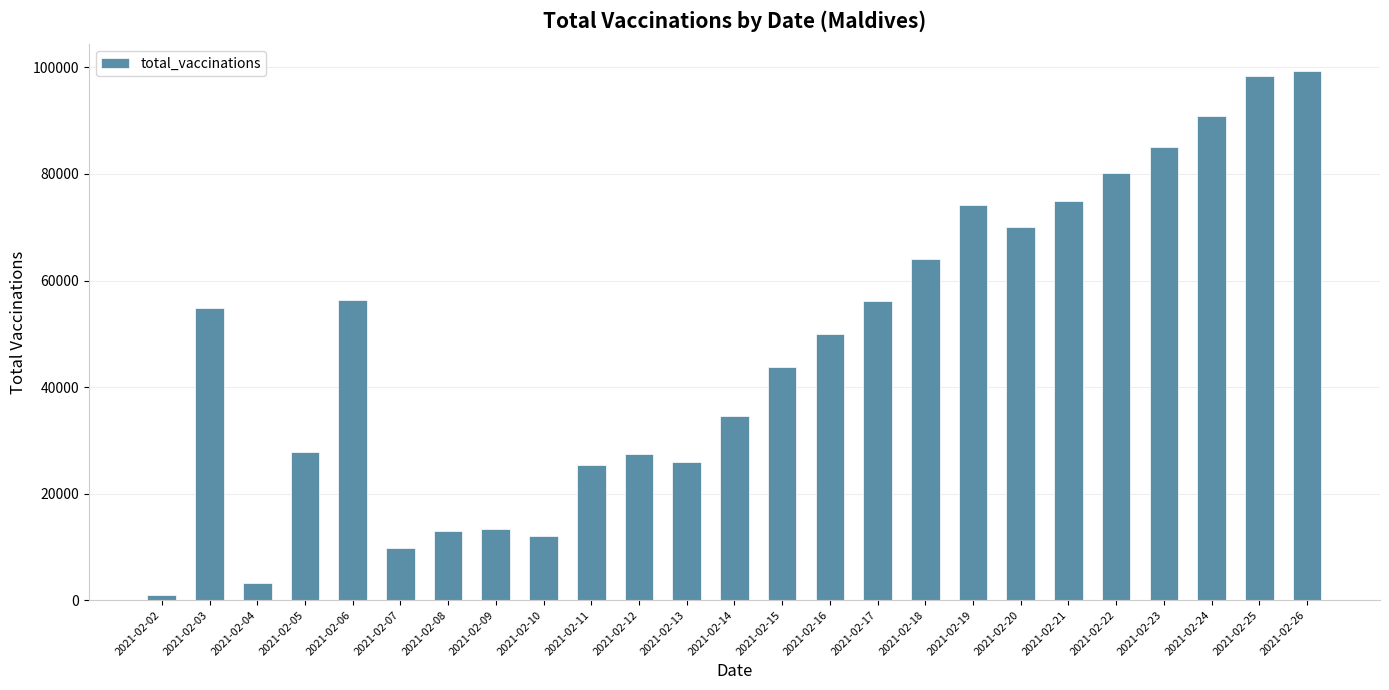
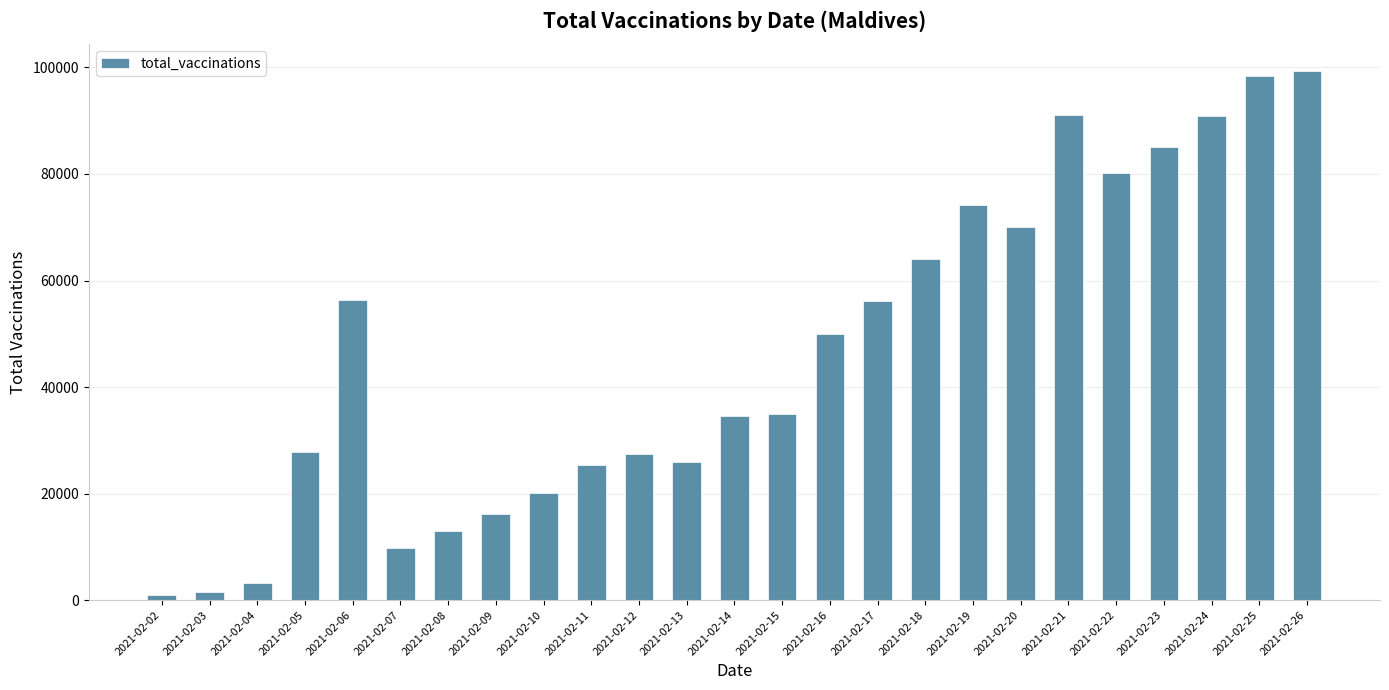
  {
    "2021-02-02": 1000,
-   "2021-02-03": 55000,
+   "2021-02-03": 2000,
    "2021-02-04": 3000,
    "2021-02-05": 28000,
    "2021-02-06": 56000,
    "2021-02-07": 10000,
    "2021-02-08": 13000,
-   "2021-02-09": 13000,
-   "2021-02-10": 12000,
+   "2021-02-09": 16000,
+   "2021-02-10": 20000,
    "2021-02-11": 25000,
    "2021-02-12": 27000,
    "2021-02-13": 26000,
    "2021-02-14": 35000,
-   "2021-02-15": 44000,
+   "2021-02-15": 35000,
    "2021-02-16": 50000,
    "2021-02-17": 56000,
    "2021-02-18": 64000,
    "2021-02-19": 74000,
    "2021-02-20": 70000,
-   "2021-02-21": 75000,
+   "2021-02-21": 91000,
    "2021-02-22": 80000,
    "2021-02-23": 85000,
    "2021-02-24": 91000,
    "2021-02-25": 98000,
    "2021-02-26": 99000
  }
